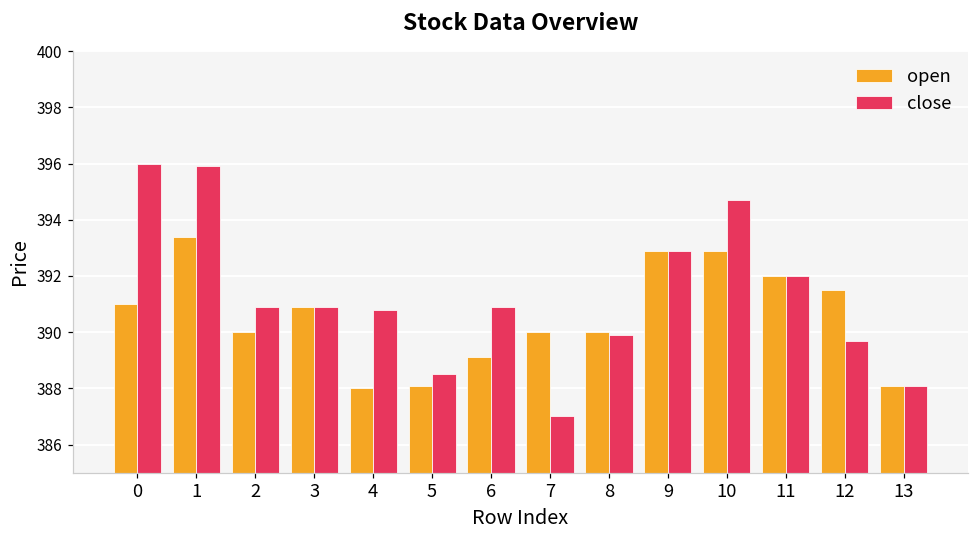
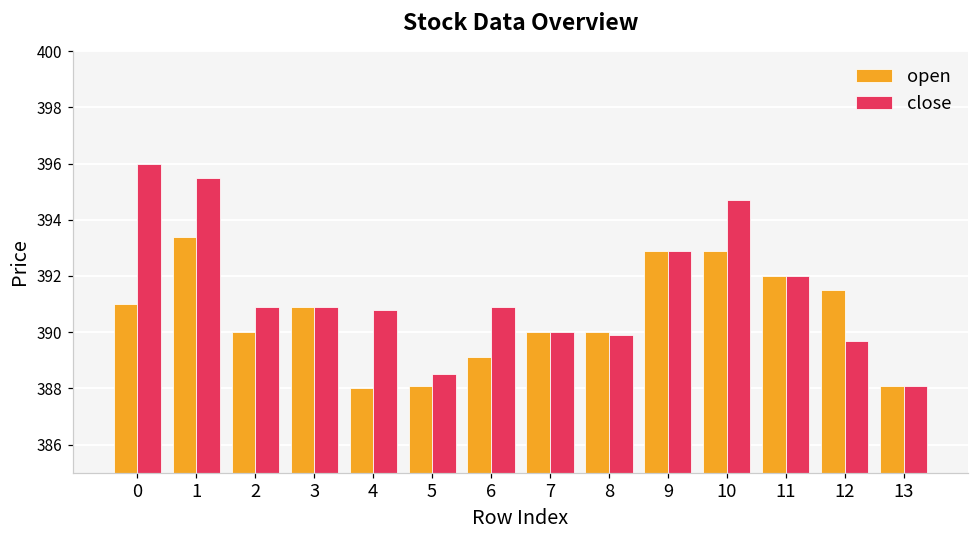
  {
    "open": {
      "0": 391.0,
      "1": 393.4,
      "2": 390.0,
      "3": 390.9,
      "4": 388.0,
      "5": 388.1,
      "6": 389.1,
      "7": 390.0,
      "8": 390.0,
      "9": 392.9,
      "10": 392.9,
      "11": 392.0,
      "12": 391.5,
      "13": 388.1
    },
    "close": {
      "0": 396.0,
-     "1": 395.9,
+     "1": 395.5,
      "2": 390.9,
      "3": 390.9,
      "4": 390.8,
      "5": 388.5,
      "6": 390.9,
-     "7": 387,
+     "7": 390,
      "8": 389.9,
      "9": 392.9,
      "10": 394.7,
      "11": 392.0,
      "12": 389.7,
      "13": 388.1
    }
  }
